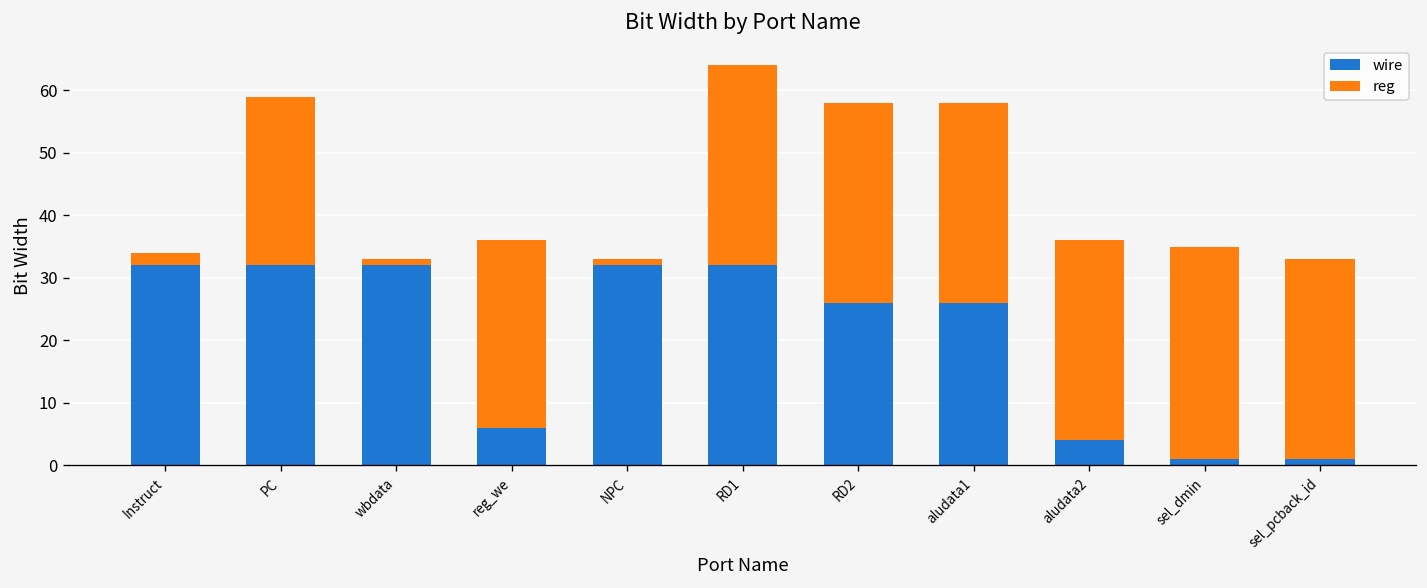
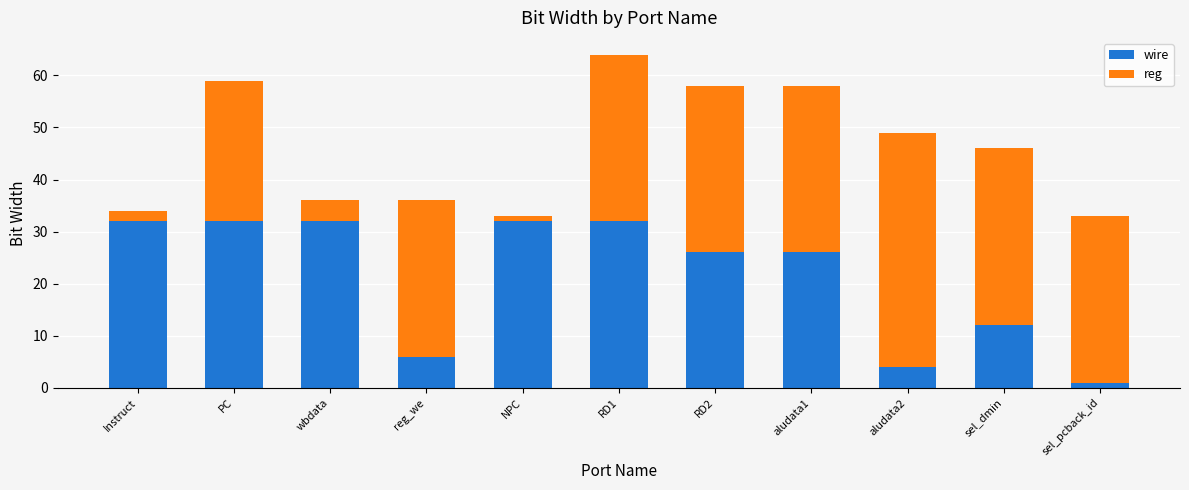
  {
    "wire": {
      "Instruct": 32,
      "PC": 32,
      "wbdata": 32,
      "reg_we": 6,
      "NPC": 32,
      "RD1": 32,
      "RD2": 26,
      "aludata1": 26,
      "aludata2": 4,
-     "sel_dmin": 1,
+     "sel_dmin": 12,
      "sel_pcback_id": 1
    },
    "reg": {
      "Instruct": 2,
      "PC": 27,
-     "wbdata": 1,
+     "wbdata": 4,
      "reg_we": 30,
      "NPC": 1,
      "RD1": 32,
      "RD2": 32,
      "aludata1": 32,
-     "aludata2": 32,
+     "aludata2": 45,
      "sel_dmin": 34,
      "sel_pcback_id": 32
    }
  }
